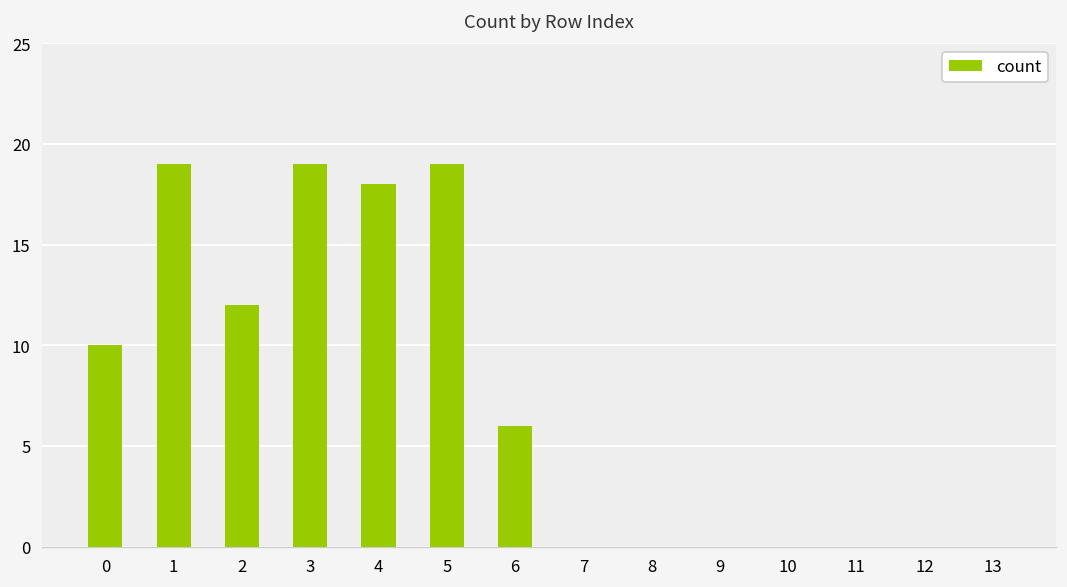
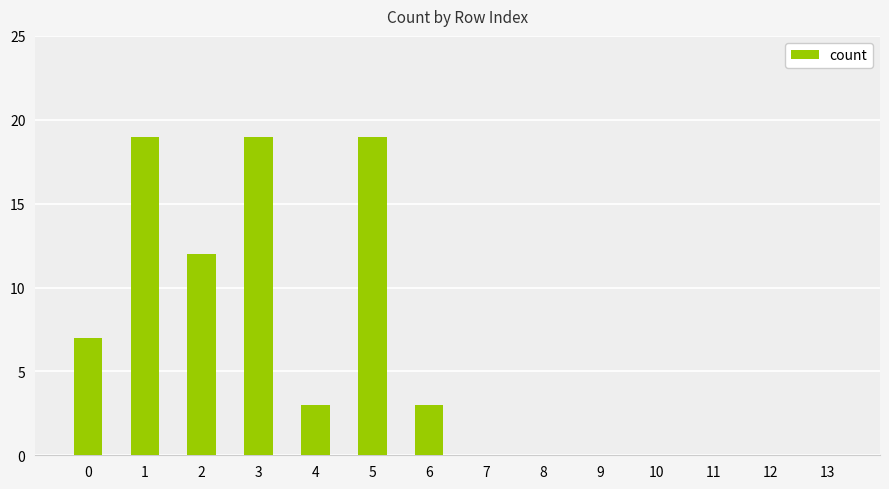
  {
-   "0": 10,
+   "0": 7,
    "1": 19,
    "2": 12,
    "3": 19,
-   "4": 18,
+   "4": 3,
    "5": 19,
-   "6": 6,
+   "6": 3,
    "7": 0,
    "8": 0,
    "9": 0,
    "10": 0,
    "11": 0,
    "12": 0,
    "13": 0
  }
